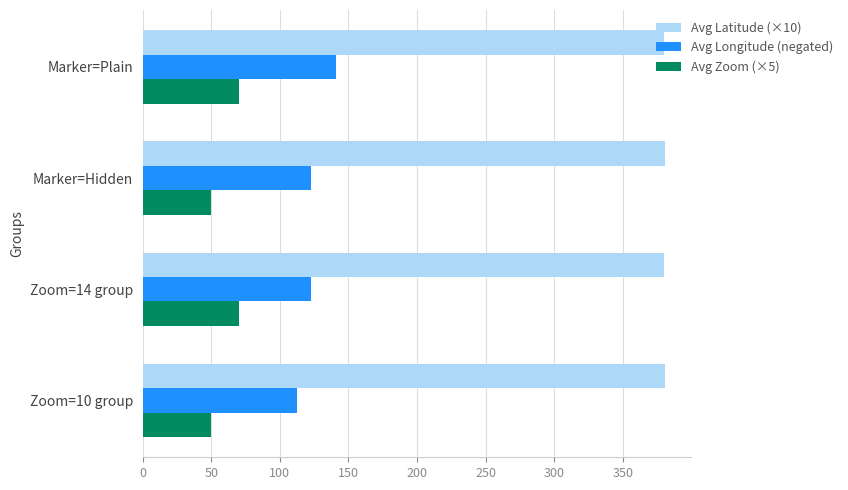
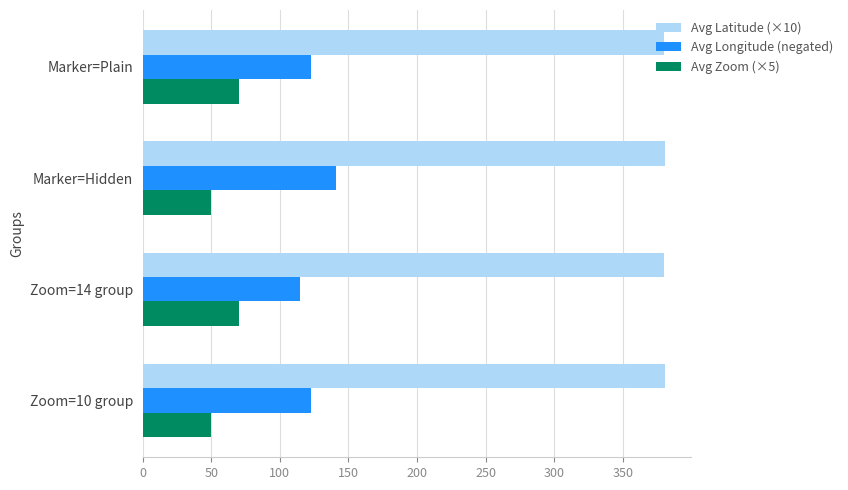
  {
    "Avg Latitude (×10)": {
      "Marker=Plain": 380,
      "Marker=Hidden": 381,
      "Zoom=14 group": 380,
      "Zoom=10 group": 381
    },
    "Avg Longitude (negated)": {
-     "Marker=Plain": 141,
-     "Marker=Hidden": 123,
-     "Zoom=14 group": 123,
-     "Zoom=10 group": 113
+     "Marker=Plain": 123,
+     "Marker=Hidden": 141,
+     "Zoom=14 group": 115,
+     "Zoom=10 group": 123
    },
    "Avg Zoom (×5)": {
      "Marker=Plain": 70,
      "Marker=Hidden": 50,
      "Zoom=14 group": 70,
      "Zoom=10 group": 50
    }
  }
